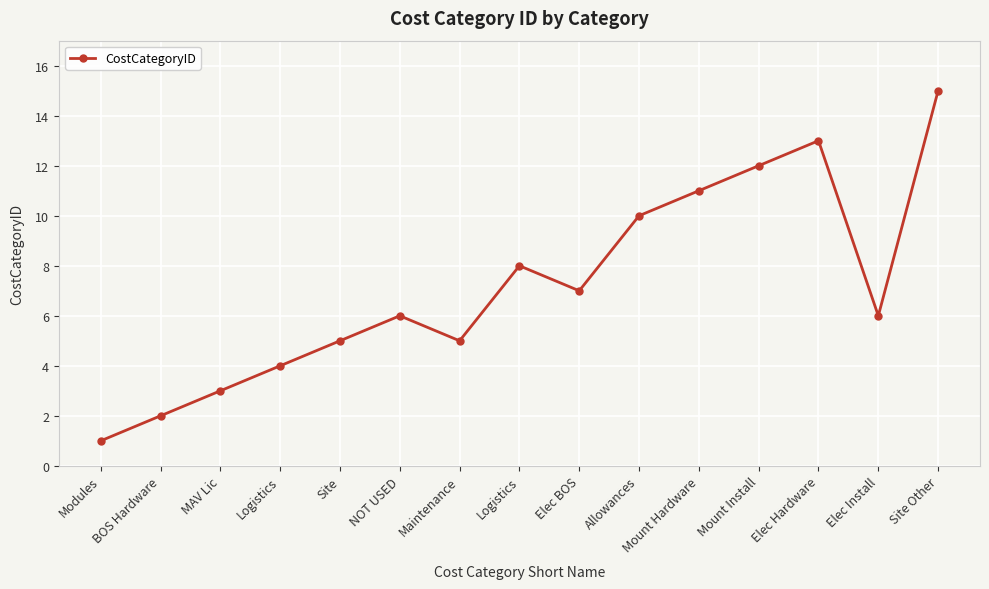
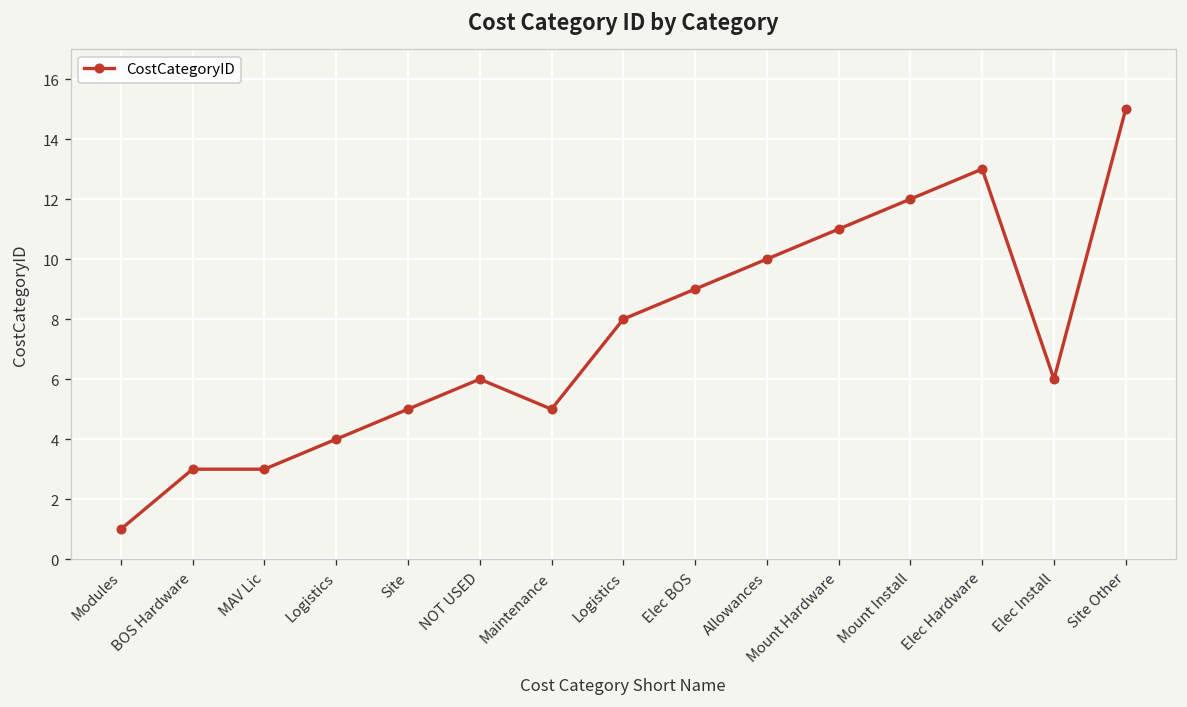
  {
    "Modules": 1,
-   "BOS Hardware": 2,
+   "BOS Hardware": 3,
    "MAV Lic": 3,
    "Site": 5,
    "NOT USED": 6,
    "Maintenance": 5,
-   "Elec BOS": 7,
+   "Elec BOS": 9,
    "Allowances": 10,
    "Mount Hardware": 11,
    "Mount Install": 12,
    "Elec Hardware": 13,
    "Elec Install": 6,
    "Site Other": 15
  }
